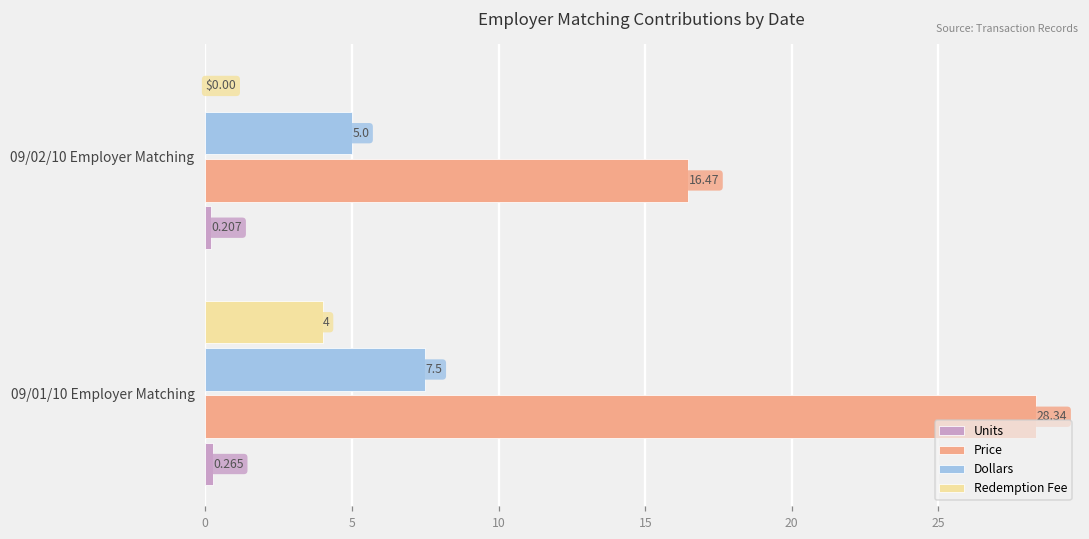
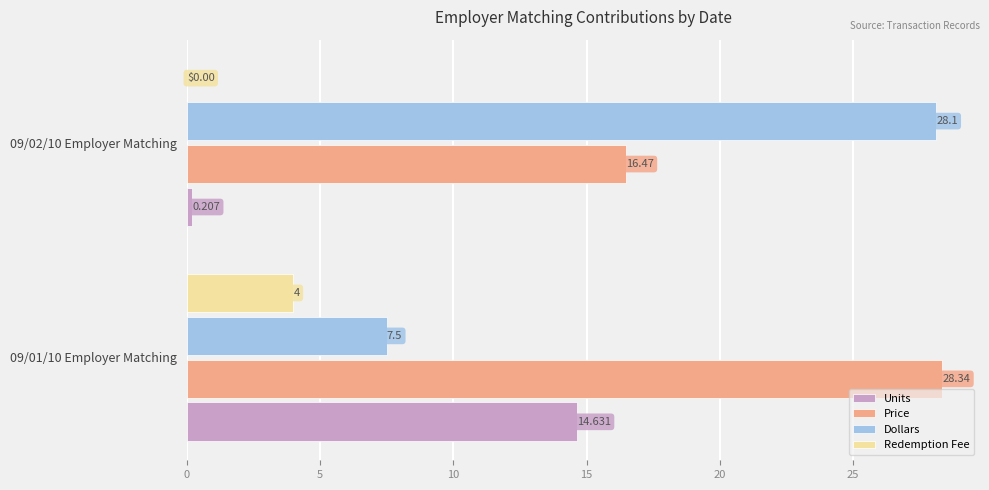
  {
    "Units": {
-     "09/01/10 Employer Matching": 0.265
+     "09/01/10 Employer Matching": 14.631
    },
    "Dollars": {
-     "09/02/10 Employer Matching": 5.0
+     "09/02/10 Employer Matching": 28.1
    }
  }
